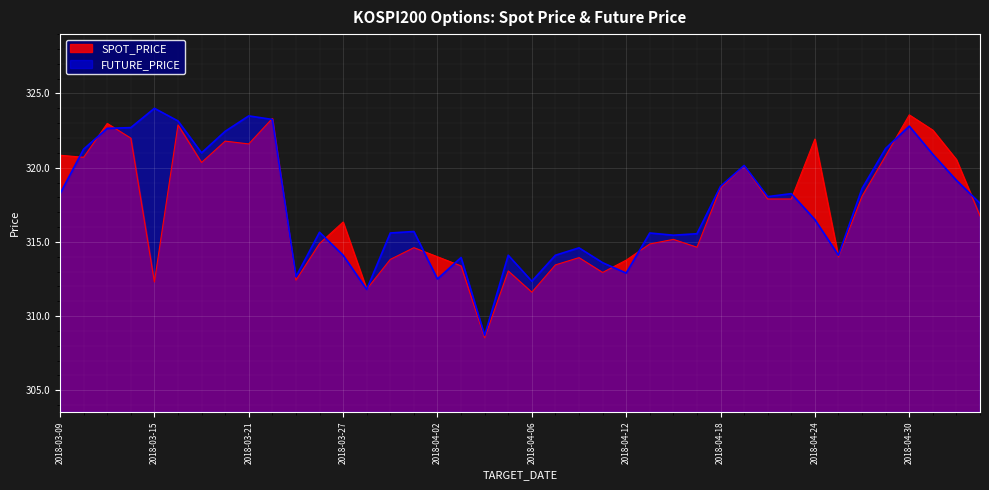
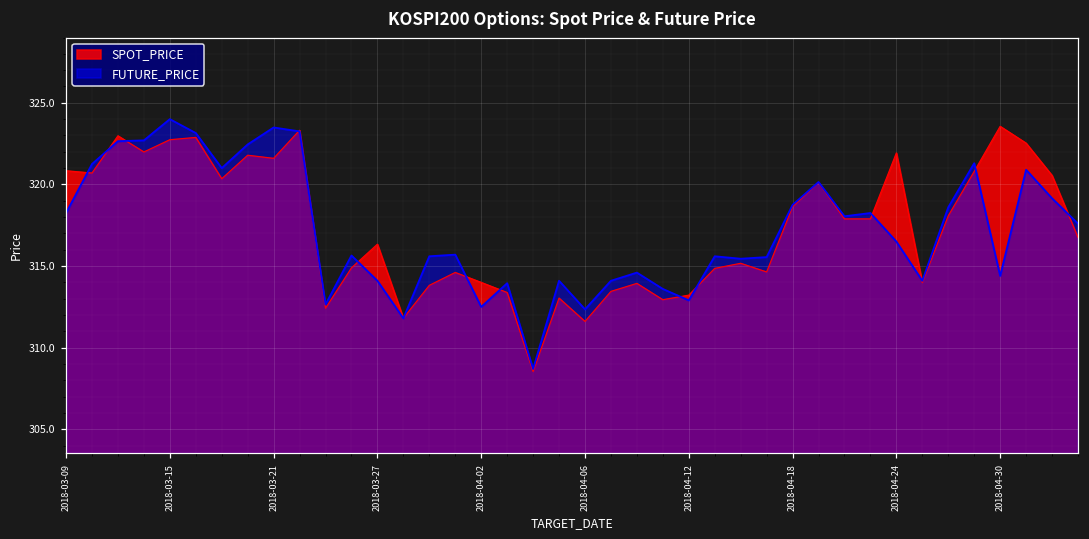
  {
    "SPOT_PRICE": {
      "2018-03-09": 320.8,
-     "2018-03-15": 312.3,
+     "2018-03-15": 322.7,
      "2018-03-21": 321.6,
      "2018-03-27": 316.3,
      "2018-04-02": 314.0,
      "2018-04-06": 311.6,
-     "2018-04-12": 313.8,
+     "2018-04-12": 313.2,
      "2018-04-24": 321.9,
      "2018-04-30": 323.6
    },
    "FUTURE_PRICE": {
      "2018-03-09": 318.3,
      "2018-03-15": 324.0,
      "2018-03-21": 323.5,
      "2018-03-27": 314.1,
      "2018-04-02": 312.5,
      "2018-04-06": 312.4,
      "2018-04-12": 312.9,
      "2018-04-24": 316.5,
-     "2018-04-30": 322.8
+     "2018-04-30": 314.4
    }
  }
